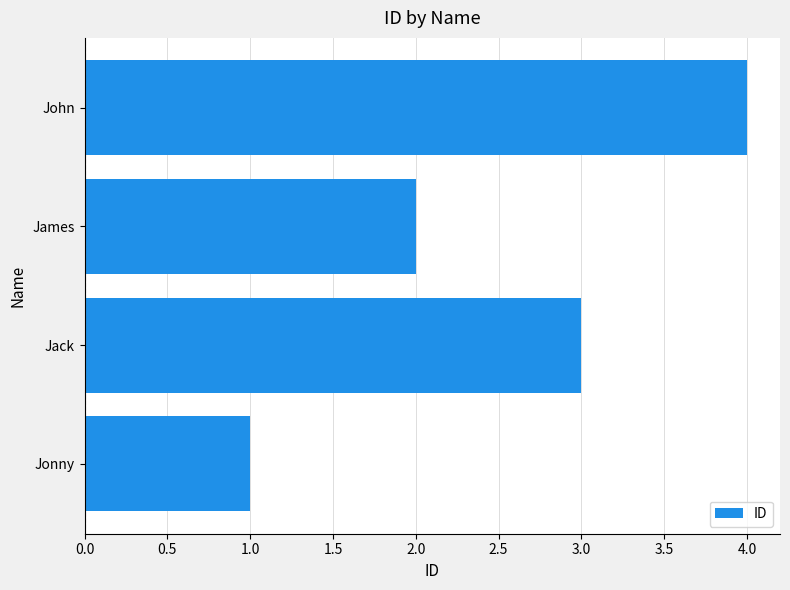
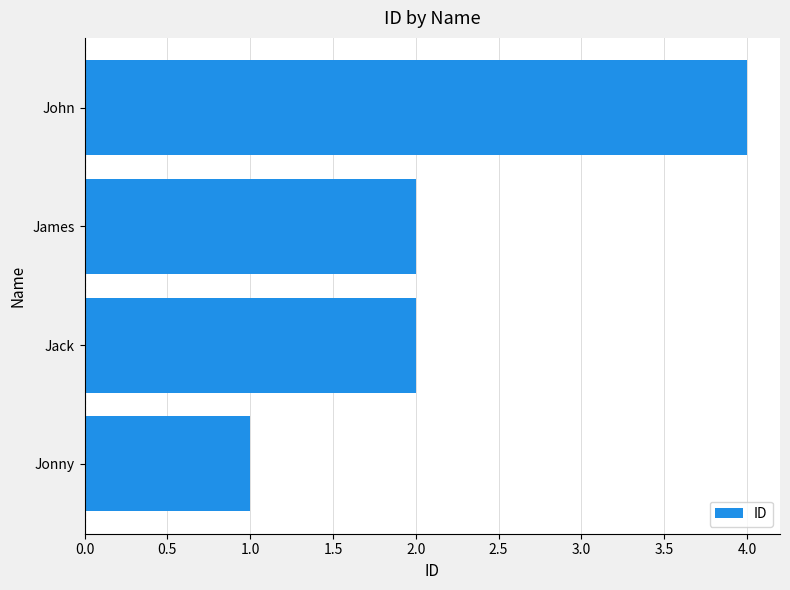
  {
    "John": 4,
    "James": 2,
-   "Jack": 3,
+   "Jack": 2,
    "Jonny": 1
  }
